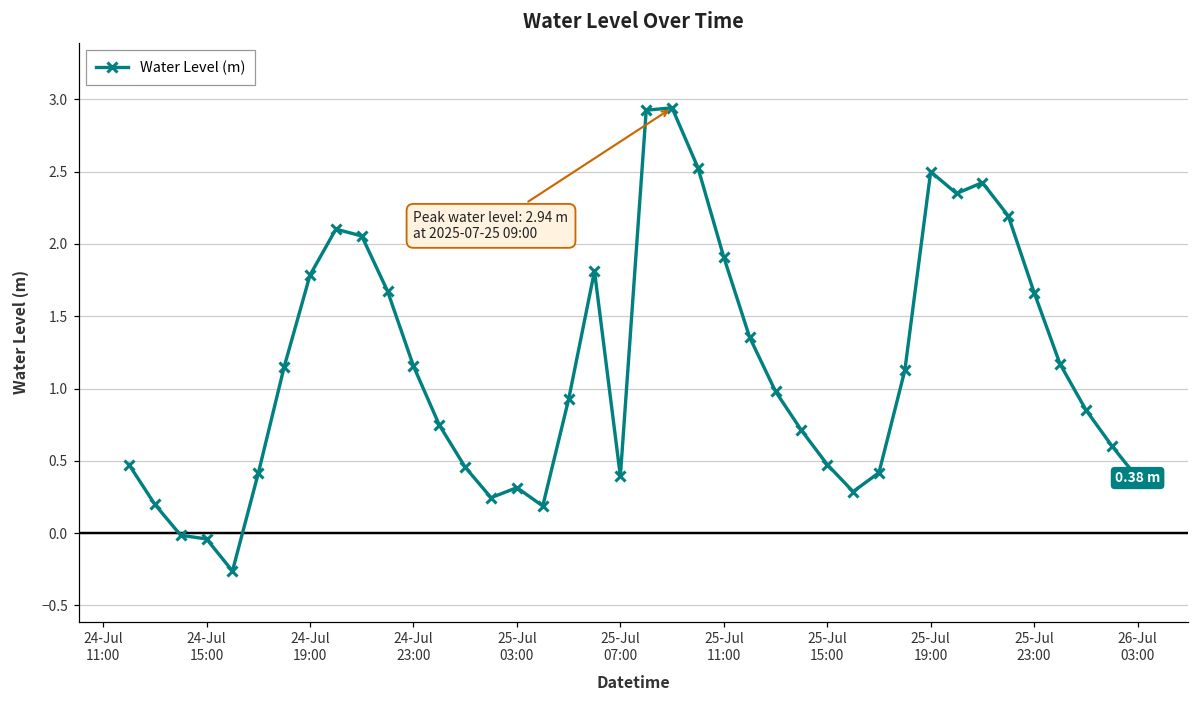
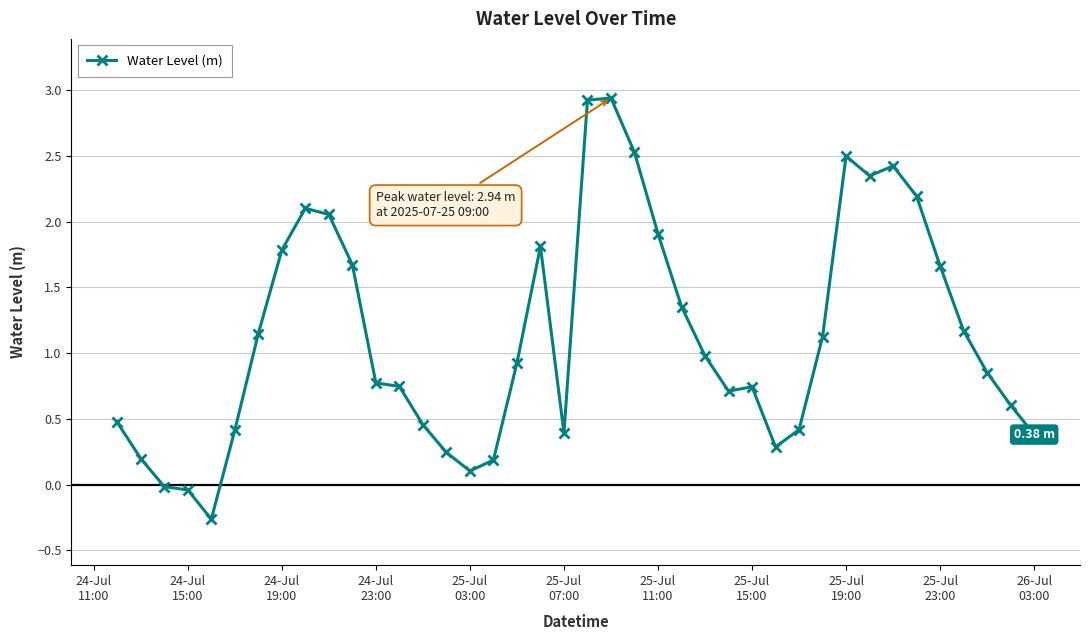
  {
    "24-Jul 15:00": -0.04,
    "24-Jul 19:00": 1.78,
-   "24-Jul 23:00": 1.16,
-   "25-Jul 03:00": 0.31,
+   "24-Jul 23:00": 0.77,
+   "25-Jul 03:00": 0.10,
    "25-Jul 07:00": 0.39,
    "25-Jul 11:00": 1.91,
-   "25-Jul 15:00": 0.47,
+   "25-Jul 15:00": 0.74,
    "25-Jul 19:00": 2.50,
    "25-Jul 23:00": 1.66
  }
